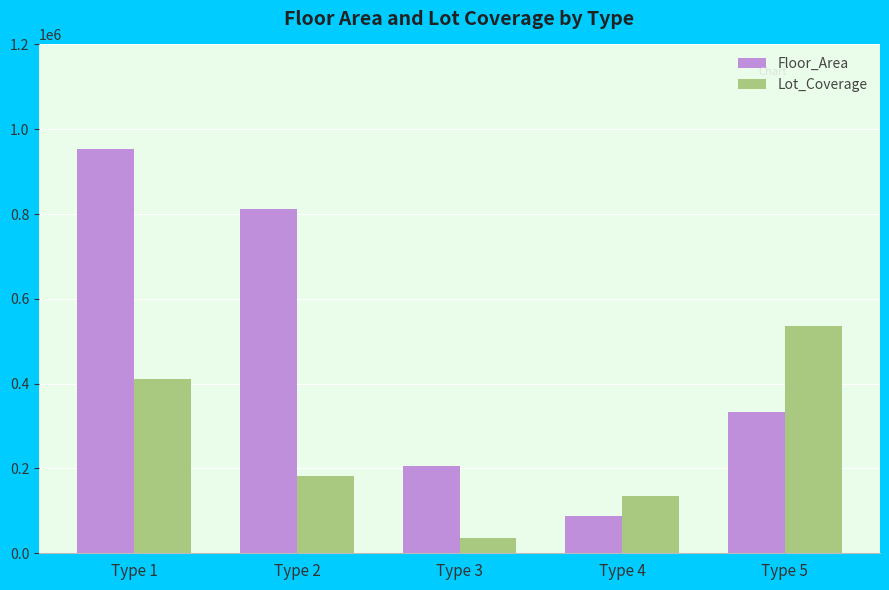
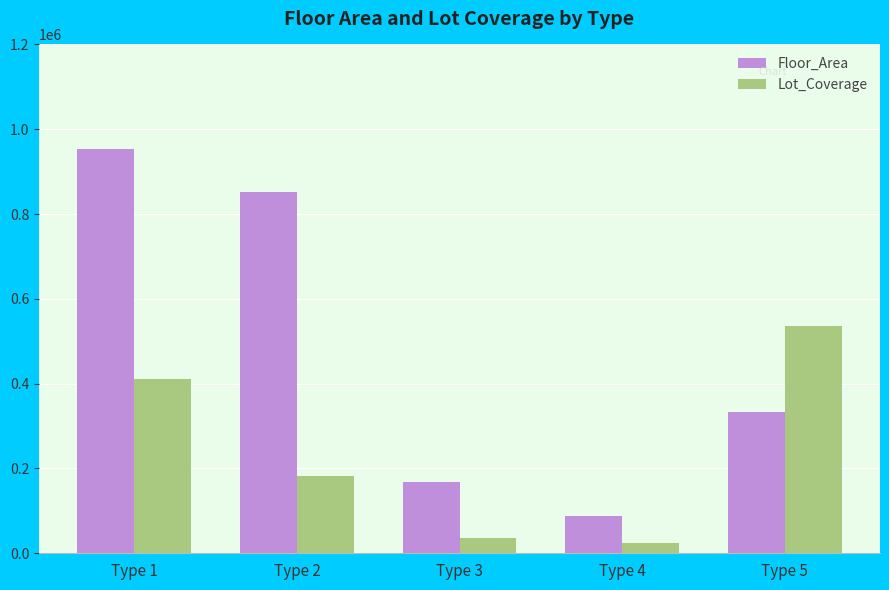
  {
    "Floor_Area": {
      "Type 1": 950000,
-     "Type 2": 810000,
-     "Type 3": 210000,
+     "Type 2": 850000,
+     "Type 3": 170000,
      "Type 4": 90000,
      "Type 5": 330000
    },
    "Lot_Coverage": {
      "Type 1": 410000,
      "Type 2": 180000,
      "Type 3": 40000,
-     "Type 4": 130000,
+     "Type 4": 20000,
      "Type 5": 540000
    }
  }
